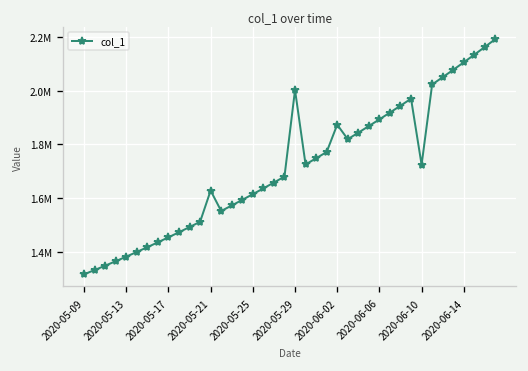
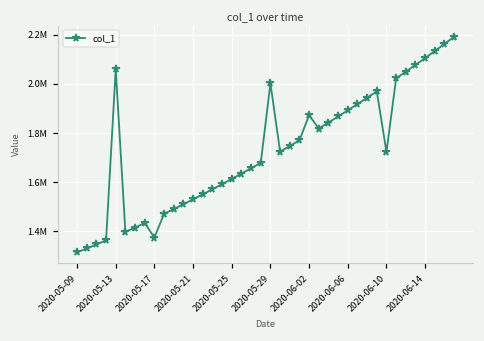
  {
    "2020-05-09": 1320000,
-   "2020-05-13": 1380000,
-   "2020-05-17": 1450000,
-   "2020-05-21": 1630000,
+   "2020-05-13": 2060000,
+   "2020-05-17": 1380000,
+   "2020-05-21": 1530000,
    "2020-05-25": 1610000,
    "2020-05-29": 2000000,
    "2020-06-02": 1870000,
    "2020-06-06": 1890000,
    "2020-06-10": 1720000,
    "2020-06-14": 2110000
  }
